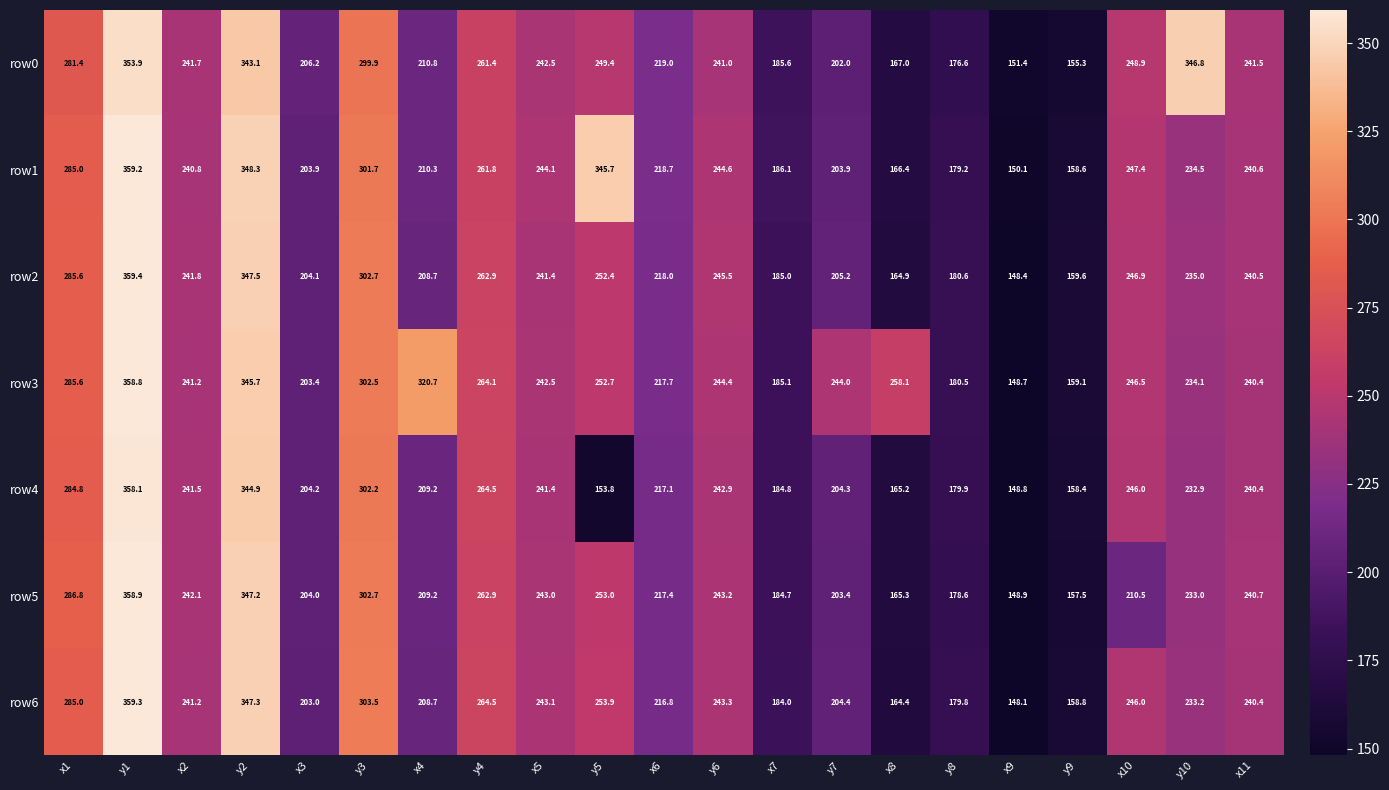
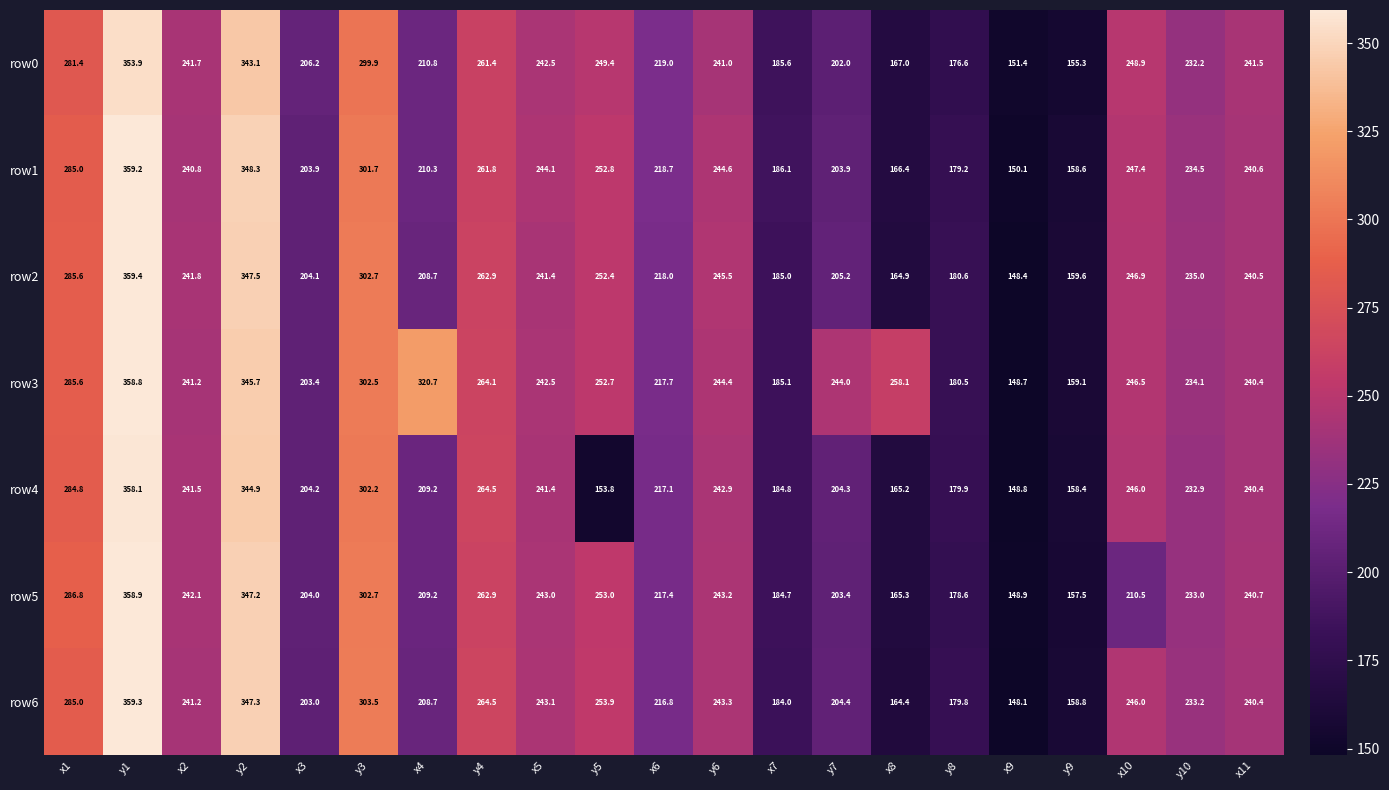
  {
    "row0": {
      "x1": 281.4,
      "y1": 353.9,
      "x2": 241.7,
      "y2": 343.1,
      "x3": 206.2,
      "y3": 299.9,
      "x4": 210.8,
      "y4": 261.4,
      "x5": 242.5,
      "y5": 249.4,
      "x6": 219.0,
      "y6": 241.0,
      "x7": 185.6,
      "y7": 202.0,
      "x8": 167.0,
      "y8": 176.6,
      "x9": 151.4,
      "y9": 155.3,
      "x10": 248.9,
-     "y10": 346.8,
+     "y10": 232.2,
      "x11": 241.5
    },
    "row1": {
      "x1": 285.0,
      "y1": 359.2,
      "x2": 240.8,
      "y2": 348.3,
      "x3": 203.9,
      "y3": 301.7,
      "x4": 210.3,
      "y4": 261.8,
      "x5": 244.1,
-     "y5": 345.7,
+     "y5": 252.8,
      "x6": 218.7,
      "y6": 244.6,
      "x7": 186.1,
      "y7": 203.9,
      "x8": 166.4,
      "y8": 179.2,
      "x9": 150.1,
      "y9": 158.6,
      "x10": 247.4,
      "y10": 234.5,
      "x11": 240.6
    },
    "row2": {
      "x1": 285.6,
      "y1": 359.4,
      "x2": 241.8,
      "y2": 347.5,
      "x3": 204.1,
      "y3": 302.7,
      "x4": 208.7,
      "y4": 262.9,
      "x5": 241.4,
      "y5": 252.4,
      "x6": 218.0,
      "y6": 245.5,
      "x7": 185.0,
      "y7": 205.2,
      "x8": 164.9,
      "y8": 180.6,
      "x9": 148.4,
      "y9": 159.6,
      "x10": 246.9,
      "y10": 235.0,
      "x11": 240.5
    },
    "row3": {
      "x1": 285.6,
      "y1": 358.8,
      "x2": 241.2,
      "y2": 345.7,
      "x3": 203.4,
      "y3": 302.5,
      "x4": 320.7,
      "y4": 264.1,
      "x5": 242.5,
      "y5": 252.7,
      "x6": 217.7,
      "y6": 244.4,
      "x7": 185.1,
      "y7": 244.0,
      "x8": 258.1,
      "y8": 180.5,
      "x9": 148.7,
      "y9": 159.1,
      "x10": 246.5,
      "y10": 234.1,
      "x11": 240.4
    },
    "row4": {
      "x1": 284.8,
      "y1": 358.1,
      "x2": 241.5,
      "y2": 344.9,
      "x3": 204.2,
      "y3": 302.2,
      "x4": 209.2,
      "y4": 264.5,
      "x5": 241.4,
      "y5": 153.8,
      "x6": 217.1,
      "y6": 242.9,
      "x7": 184.8,
      "y7": 204.3,
      "x8": 165.2,
      "y8": 179.9,
      "x9": 148.8,
      "y9": 158.4,
      "x10": 246.0,
      "y10": 232.9,
      "x11": 240.4
    },
    "row5": {
      "x1": 286.8,
      "y1": 358.9,
      "x2": 242.1,
      "y2": 347.2,
      "x3": 204.0,
      "y3": 302.7,
      "x4": 209.2,
      "y4": 262.9,
      "x5": 243.0,
      "y5": 253.0,
      "x6": 217.4,
      "y6": 243.2,
      "x7": 184.7,
      "y7": 203.4,
      "x8": 165.3,
      "y8": 178.6,
      "x9": 148.9,
      "y9": 157.5,
      "x10": 210.5,
      "y10": 233.0,
      "x11": 240.7
    },
    "row6": {
      "x1": 285.0,
      "y1": 359.3,
      "x2": 241.2,
      "y2": 347.3,
      "x3": 203.0,
      "y3": 303.5,
      "x4": 208.7,
      "y4": 264.5,
      "x5": 243.1,
      "y5": 253.9,
      "x6": 216.8,
      "y6": 243.3,
      "x7": 184.0,
      "y7": 204.4,
      "x8": 164.4,
      "y8": 179.8,
      "x9": 148.1,
      "y9": 158.8,
      "x10": 246.0,
      "y10": 233.2,
      "x11": 240.4
    }
  }
